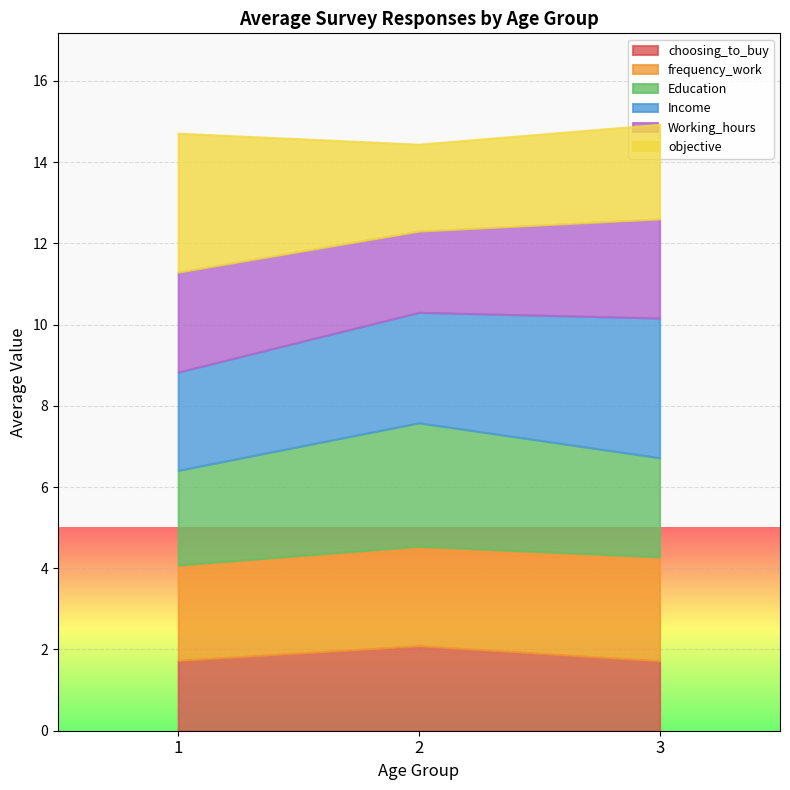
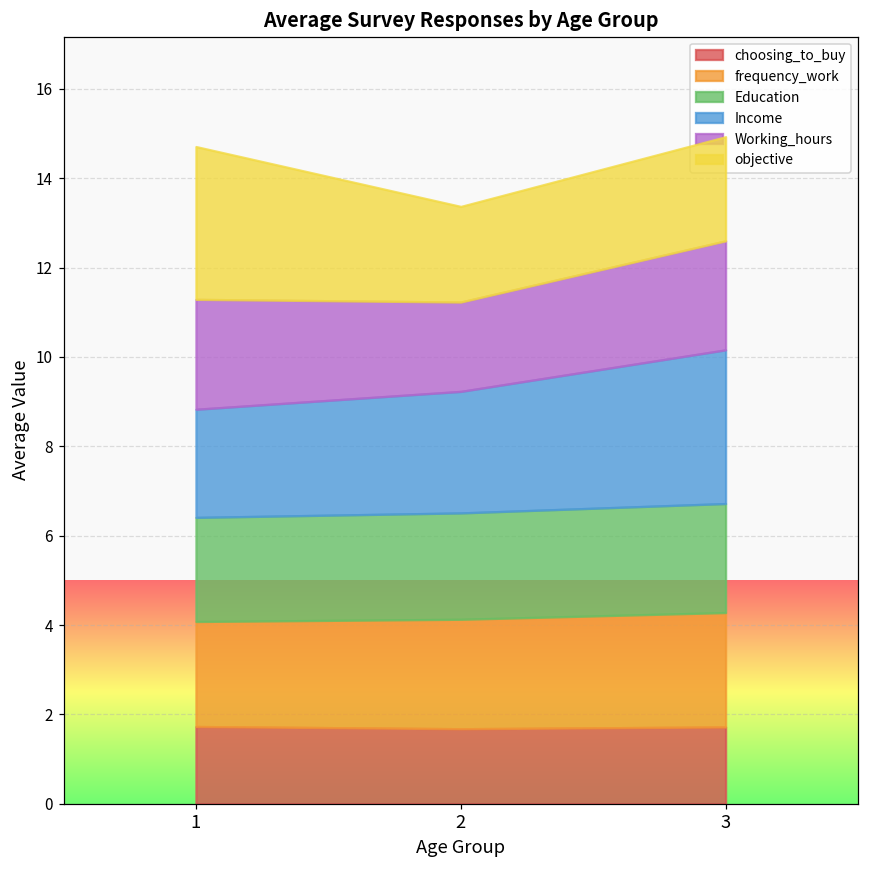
  {
    "choosing_to_buy": {
      "1": 1.7,
-     "2": 2.1,
+     "2": 1.7,
      "3": 1.7
    },
    "frequency_work": {
      "1": 2.4,
      "2": 2.5,
      "3": 2.6
    },
    "Education": {
      "1": 2.3,
-     "2": 3.0,
+     "2": 2.4,
      "3": 2.4
    },
    "Income": {
      "1": 2.4,
      "2": 2.7,
      "3": 3.4
    },
    "Working_hours": {
      "1": 2.5,
      "2": 2.0,
      "3": 2.4
    },
    "objective": {
      "1": 3.4,
      "2": 2.1
    }
  }
